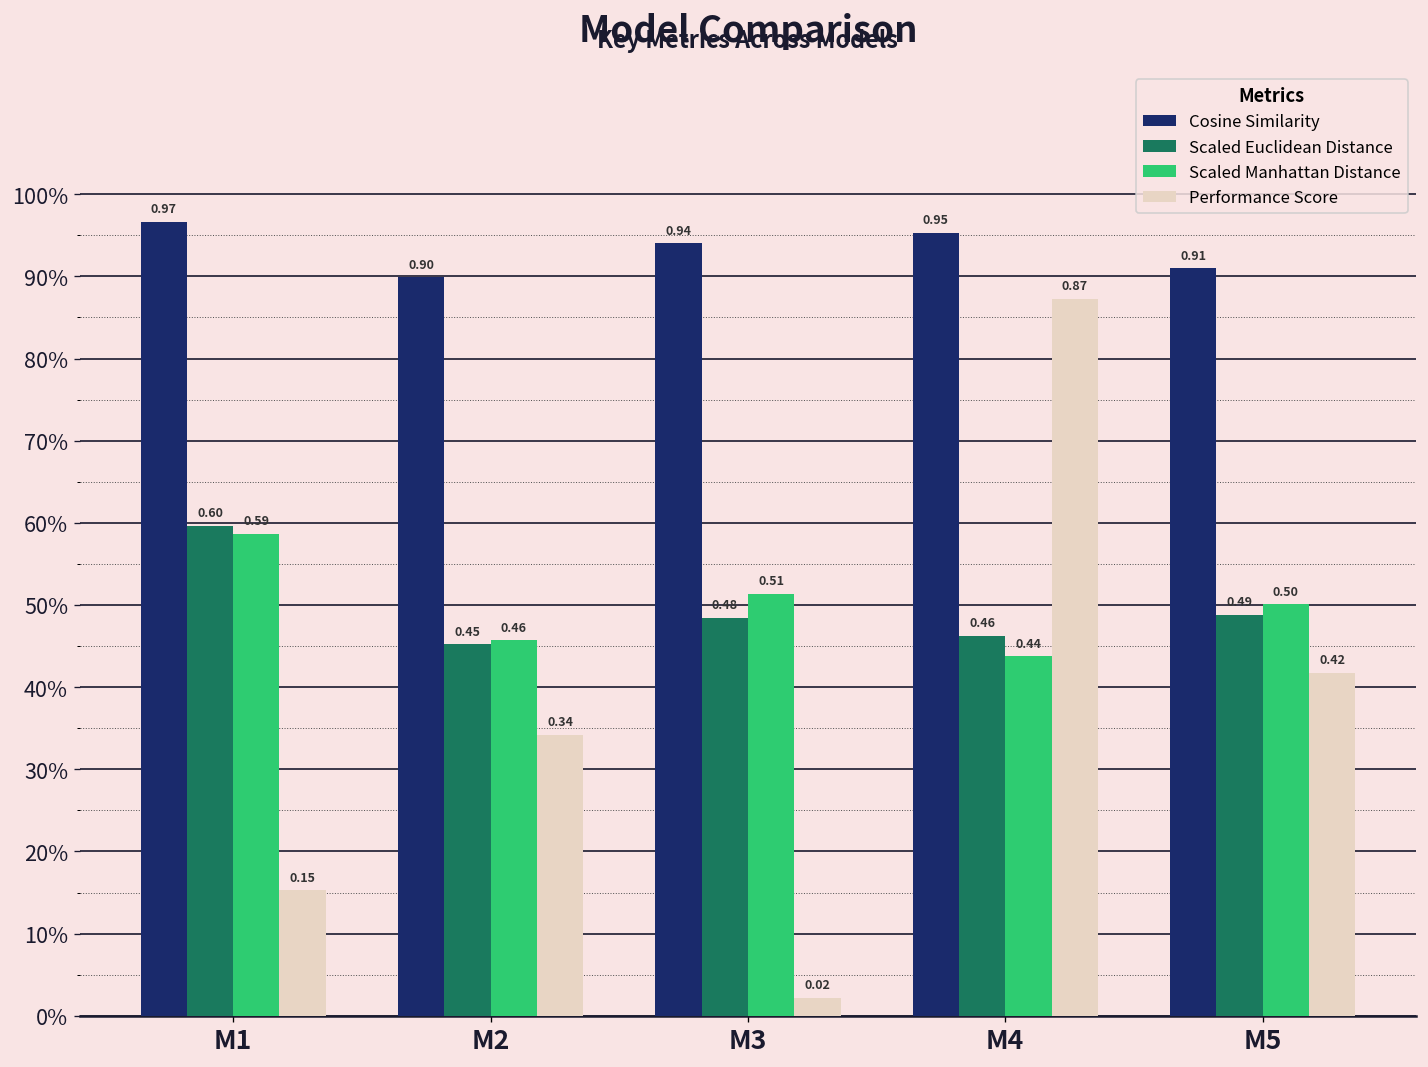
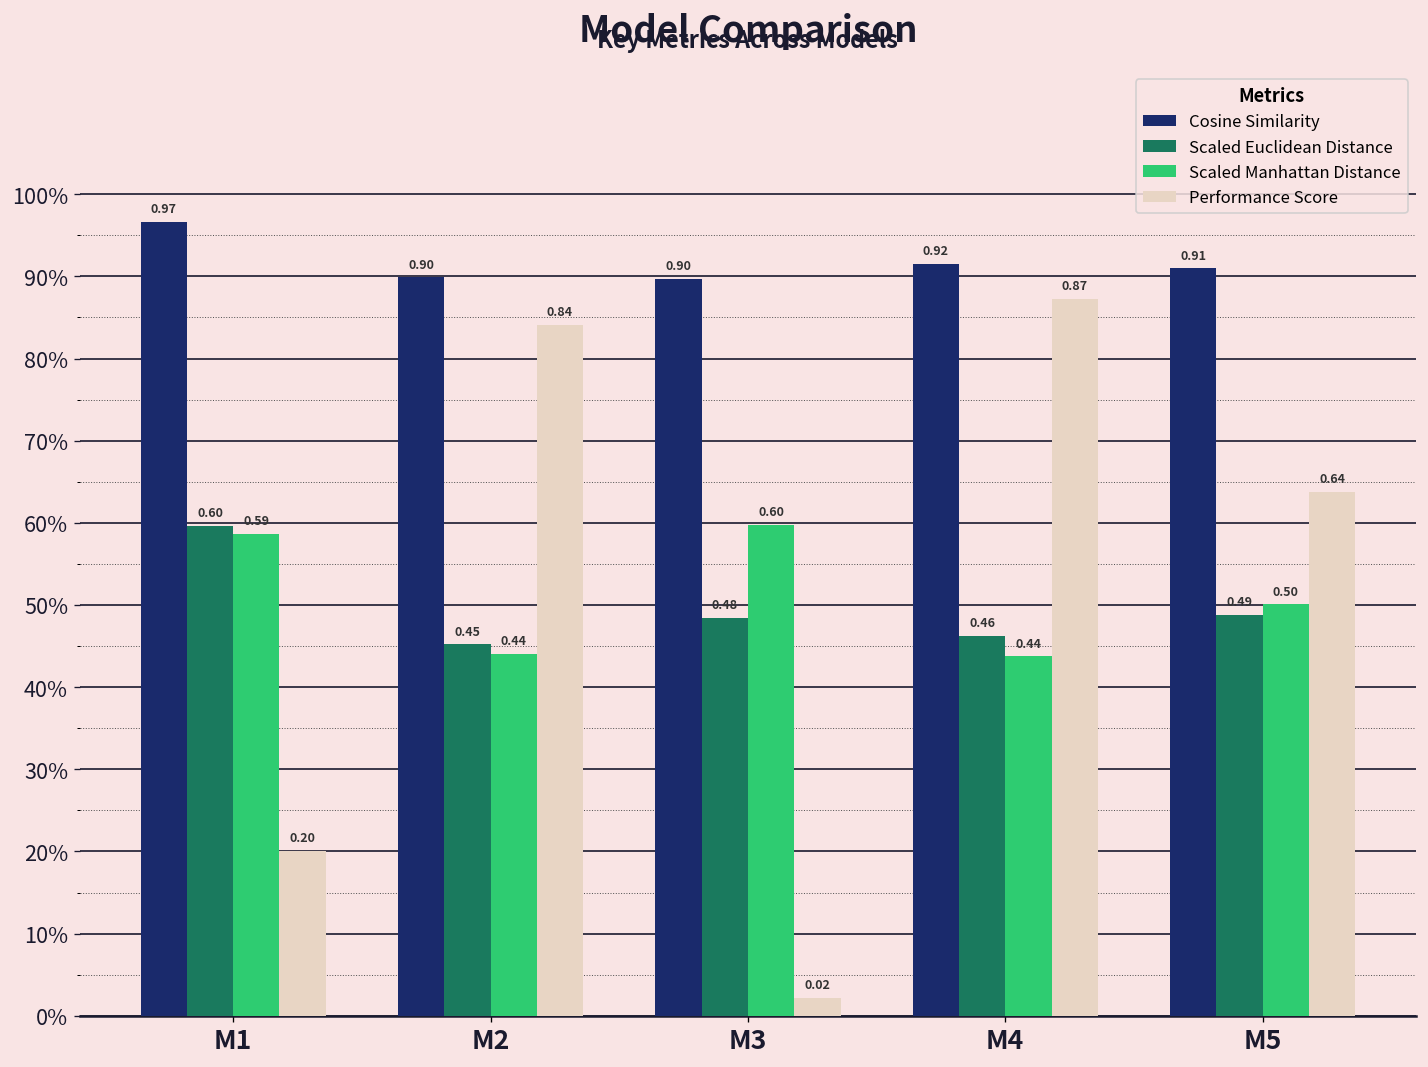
  {
    "Cosine Similarity": {
      "M1": 0.97,
      "M2": 0.90,
-     "M3": 0.94,
-     "M4": 0.95,
+     "M3": 0.90,
+     "M4": 0.92,
      "M5": 0.91
    },
    "Scaled Euclidean Distance": {
      "M1": 0.60,
      "M2": 0.45,
      "M3": 0.48,
      "M4": 0.46,
      "M5": 0.49
    },
    "Scaled Manhattan Distance": {
      "M1": 0.59,
-     "M2": 0.46,
-     "M3": 0.51,
+     "M2": 0.44,
+     "M3": 0.60,
      "M4": 0.44,
      "M5": 0.50
    },
    "Performance Score": {
-     "M1": 0.15,
-     "M2": 0.34,
+     "M1": 0.20,
+     "M2": 0.84,
      "M3": 0.02,
      "M4": 0.87,
-     "M5": 0.42
+     "M5": 0.64
    }
  }
